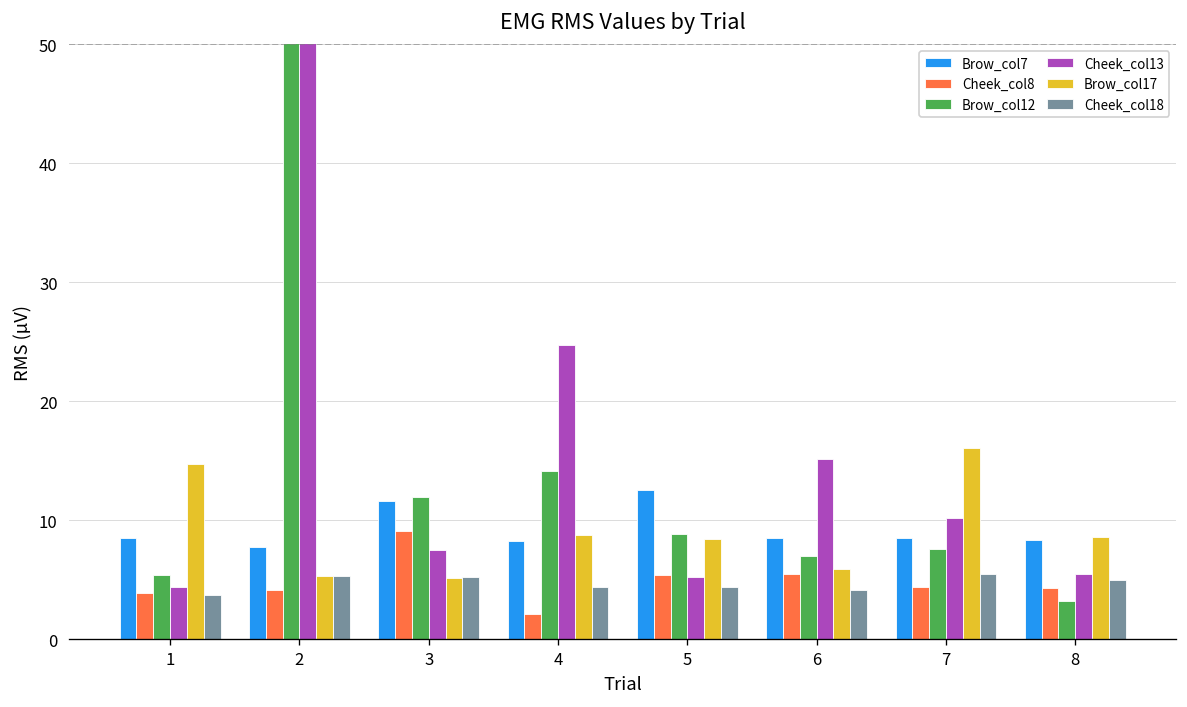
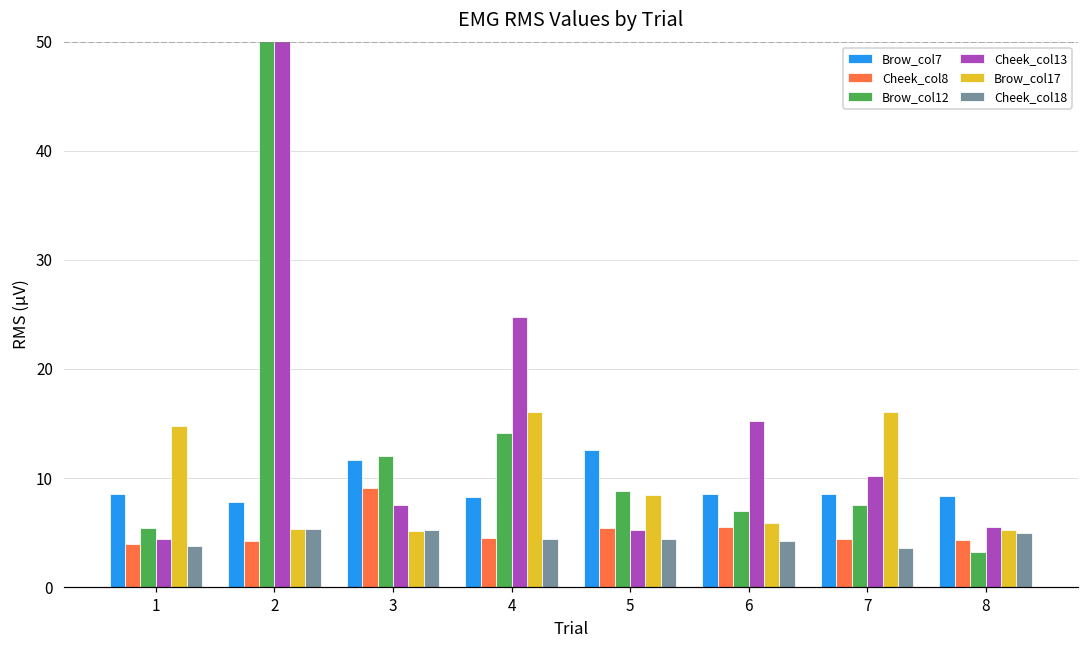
  {
    "Brow_col7": {
      "1": 9,
      "2": 8,
      "3": 12,
      "4": 8,
      "5": 13,
      "6": 8,
      "7": 9,
      "8": 8
    },
    "Cheek_col8": {
      "1": 4,
      "2": 4,
      "3": 9,
-     "4": 2,
+     "4": 4,
      "5": 5,
      "6": 6,
      "7": 4,
      "8": 4
    },
    "Brow_col12": {
      "1": 5,
      "3": 12,
      "4": 14,
      "5": 9,
      "6": 7,
      "7": 8,
      "8": 3
    },
    "Cheek_col13": {
      "1": 4,
      "3": 8,
      "4": 25,
      "5": 5,
      "6": 15,
      "7": 10,
      "8": 5
    },
    "Brow_col17": {
      "1": 15,
      "2": 5,
      "3": 5,
-     "4": 9,
+     "4": 16,
      "5": 8,
      "6": 6,
      "7": 16,
-     "8": 9
+     "8": 5
    },
    "Cheek_col18": {
      "1": 4,
      "2": 5,
      "3": 5,
      "4": 4,
      "5": 4,
      "6": 4,
-     "7": 5,
+     "7": 4,
      "8": 5
    }
  }
